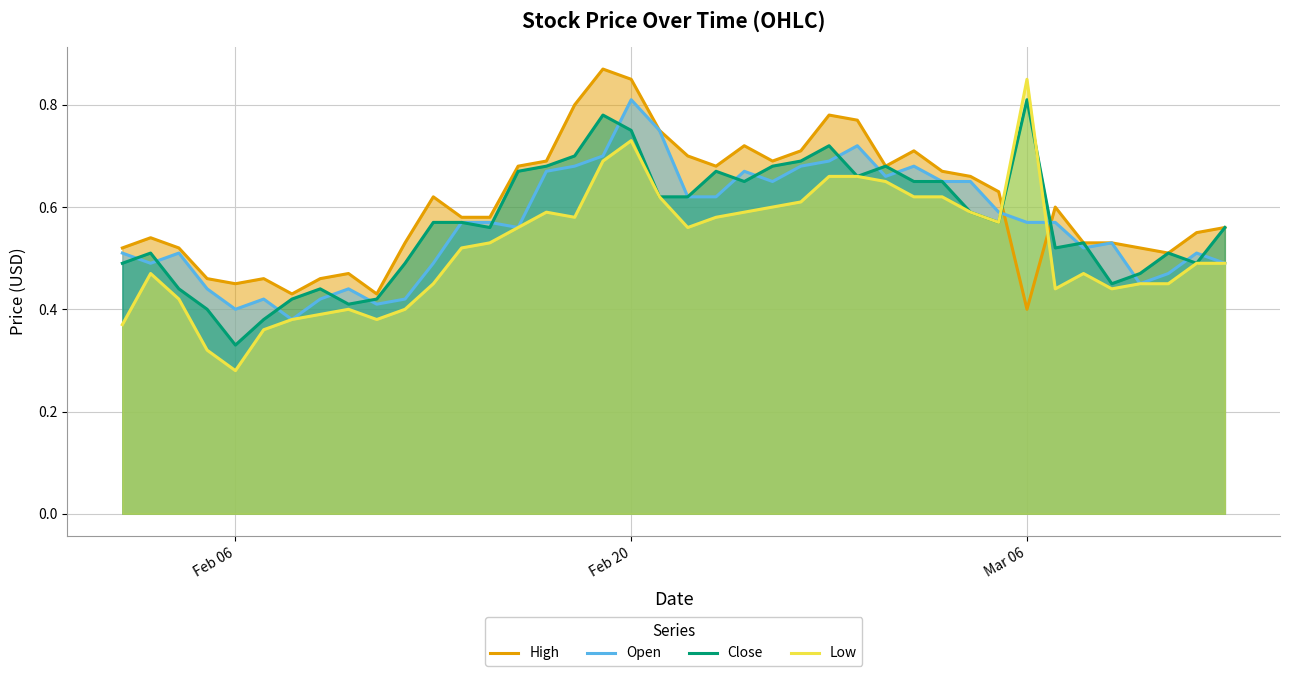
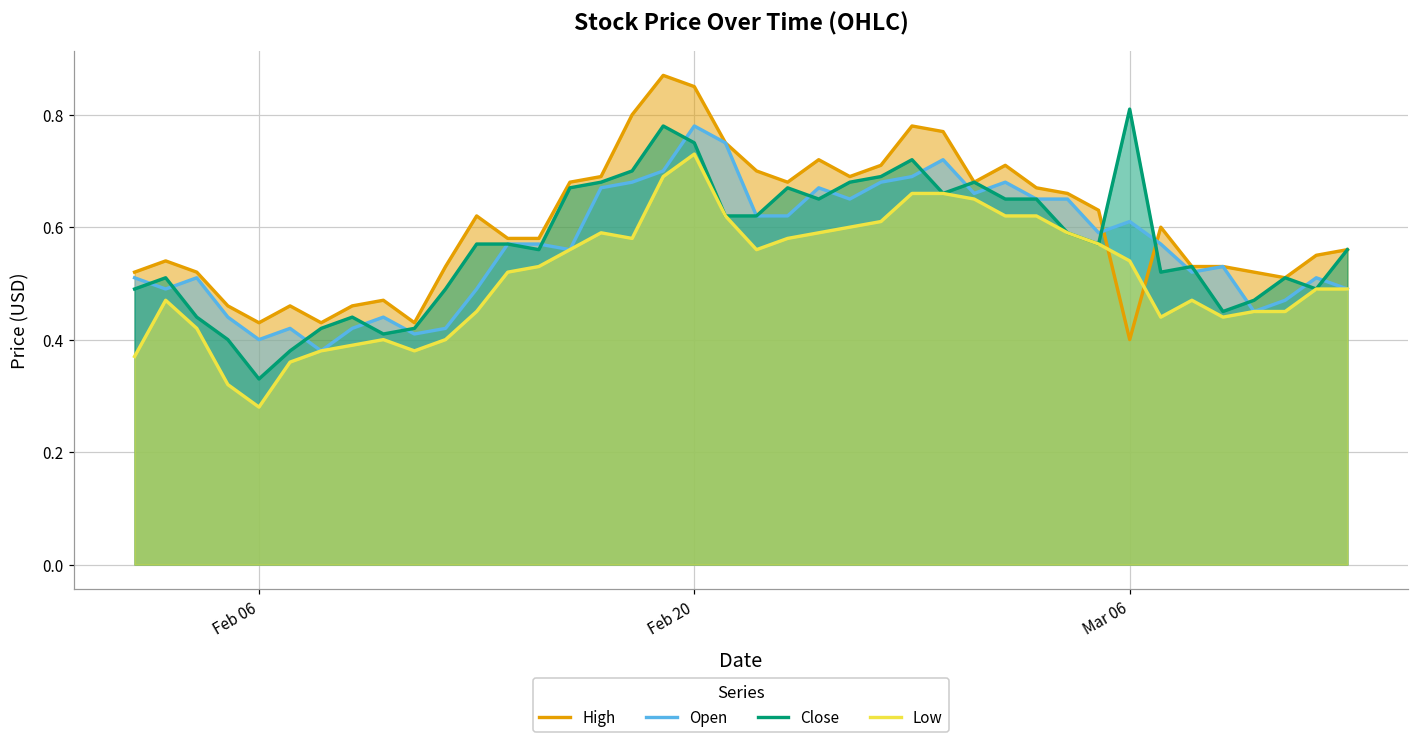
  {
    "High": {
-     "Feb 06": 0.45,
+     "Feb 06": 0.43,
      "Feb 20": 0.85,
      "Mar 06": 0.40
    },
    "Open": {
      "Feb 06": 0.40,
-     "Feb 20": 0.81,
-     "Mar 06": 0.57
+     "Feb 20": 0.78,
+     "Mar 06": 0.61
    },
    "Close": {
      "Feb 06": 0.33,
      "Feb 20": 0.75,
      "Mar 06": 0.81
    },
    "Low": {
      "Feb 06": 0.28,
      "Feb 20": 0.73,
-     "Mar 06": 0.85
+     "Mar 06": 0.54
    }
  }
